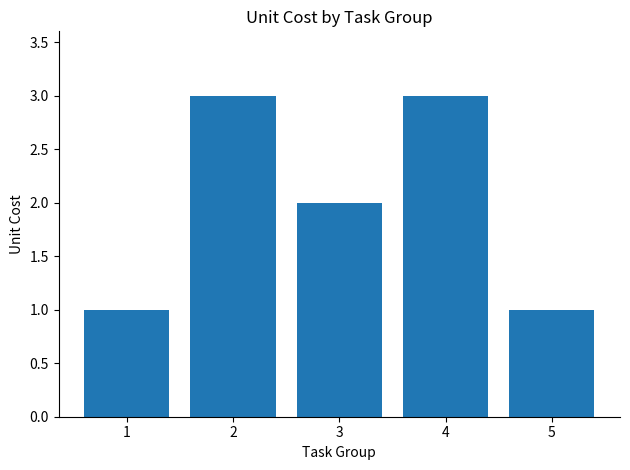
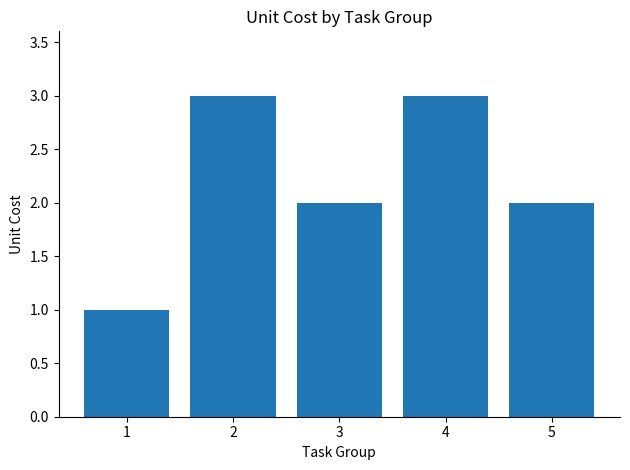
  {
    "1": 1,
    "2": 3,
    "3": 2,
    "4": 3,
-   "5": 1
+   "5": 2
  }
